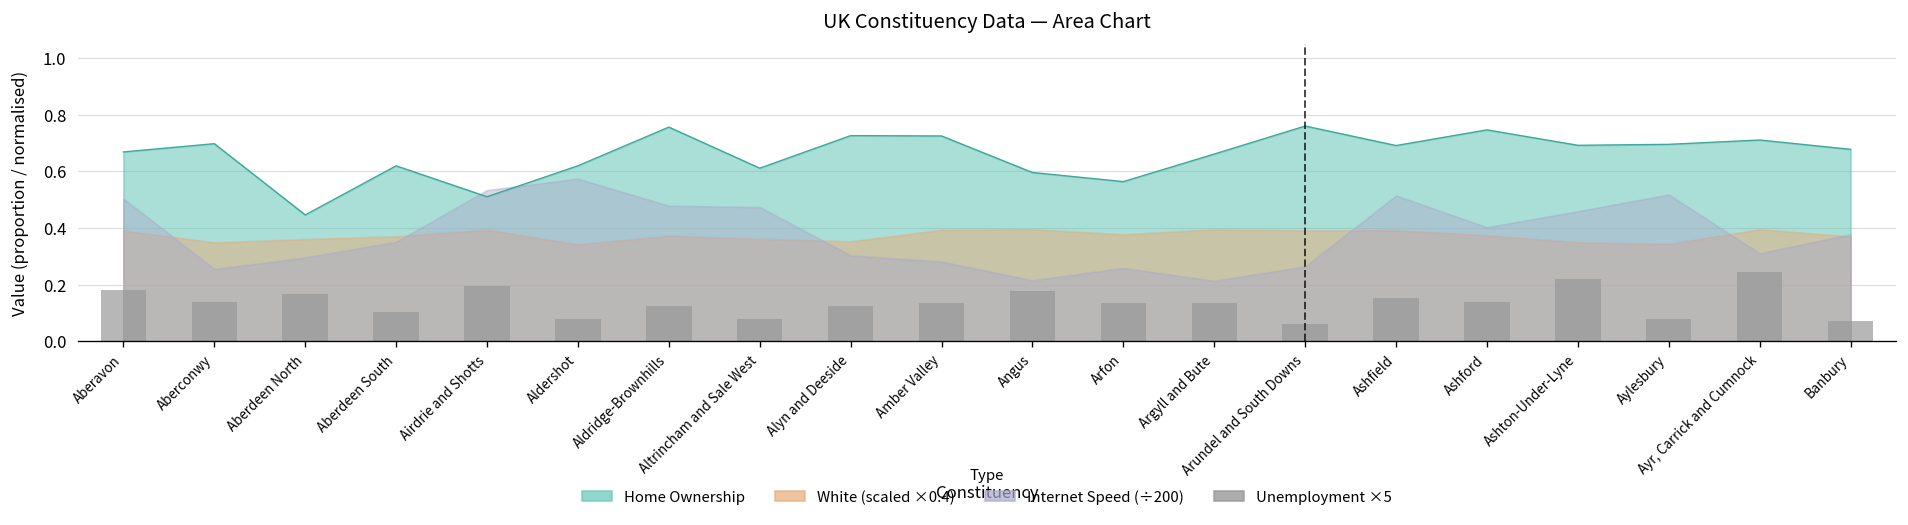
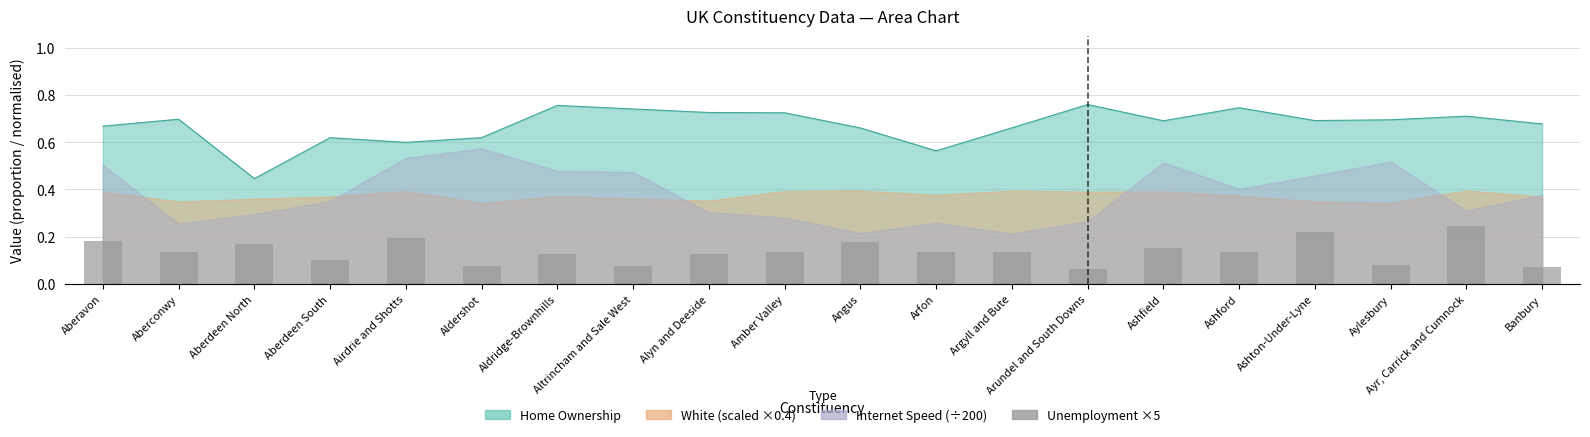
  {
    "Home Ownership": {
      "Aberavon": 0.67,
      "Aberconwy": 0.70,
      "Aberdeen North": 0.45,
      "Aberdeen South": 0.62,
-     "Airdrie and Shotts": 0.51,
+     "Airdrie and Shotts": 0.60,
      "Aldershot": 0.62,
      "Aldridge-Brownhills": 0.76,
-     "Altrincham and Sale West": 0.61,
+     "Altrincham and Sale West": 0.74,
      "Alyn and Deeside": 0.73,
      "Amber Valley": 0.72,
-     "Angus": 0.60,
+     "Angus": 0.66,
      "Arfon": 0.56,
      "Argyll and Bute": 0.66,
      "Arundel and South Downs": 0.76,
      "Ashfield": 0.69,
      "Ashford": 0.75,
      "Ashton-Under-Lyne": 0.69,
      "Aylesbury": 0.70,
      "Ayr, Carrick and Cumnock": 0.71,
      "Banbury": 0.68
    },
    "White (scaled ×0.4)": {
      "Aberavon": 0.39,
      "Aberconwy": 0.35,
      "Aberdeen North": 0.36,
      "Aberdeen South": 0.37,
      "Airdrie and Shotts": 0.39,
      "Aldershot": 0.34,
      "Aldridge-Brownhills": 0.37,
      "Altrincham and Sale West": 0.36,
      "Alyn and Deeside": 0.35,
      "Amber Valley": 0.39,
      "Angus": 0.40,
      "Arfon": 0.38,
      "Argyll and Bute": 0.40,
      "Arundel and South Downs": 0.39,
      "Ashfield": 0.39,
      "Ashford": 0.37,
      "Ashton-Under-Lyne": 0.35,
      "Aylesbury": 0.34,
      "Ayr, Carrick and Cumnock": 0.40
    }
  }
